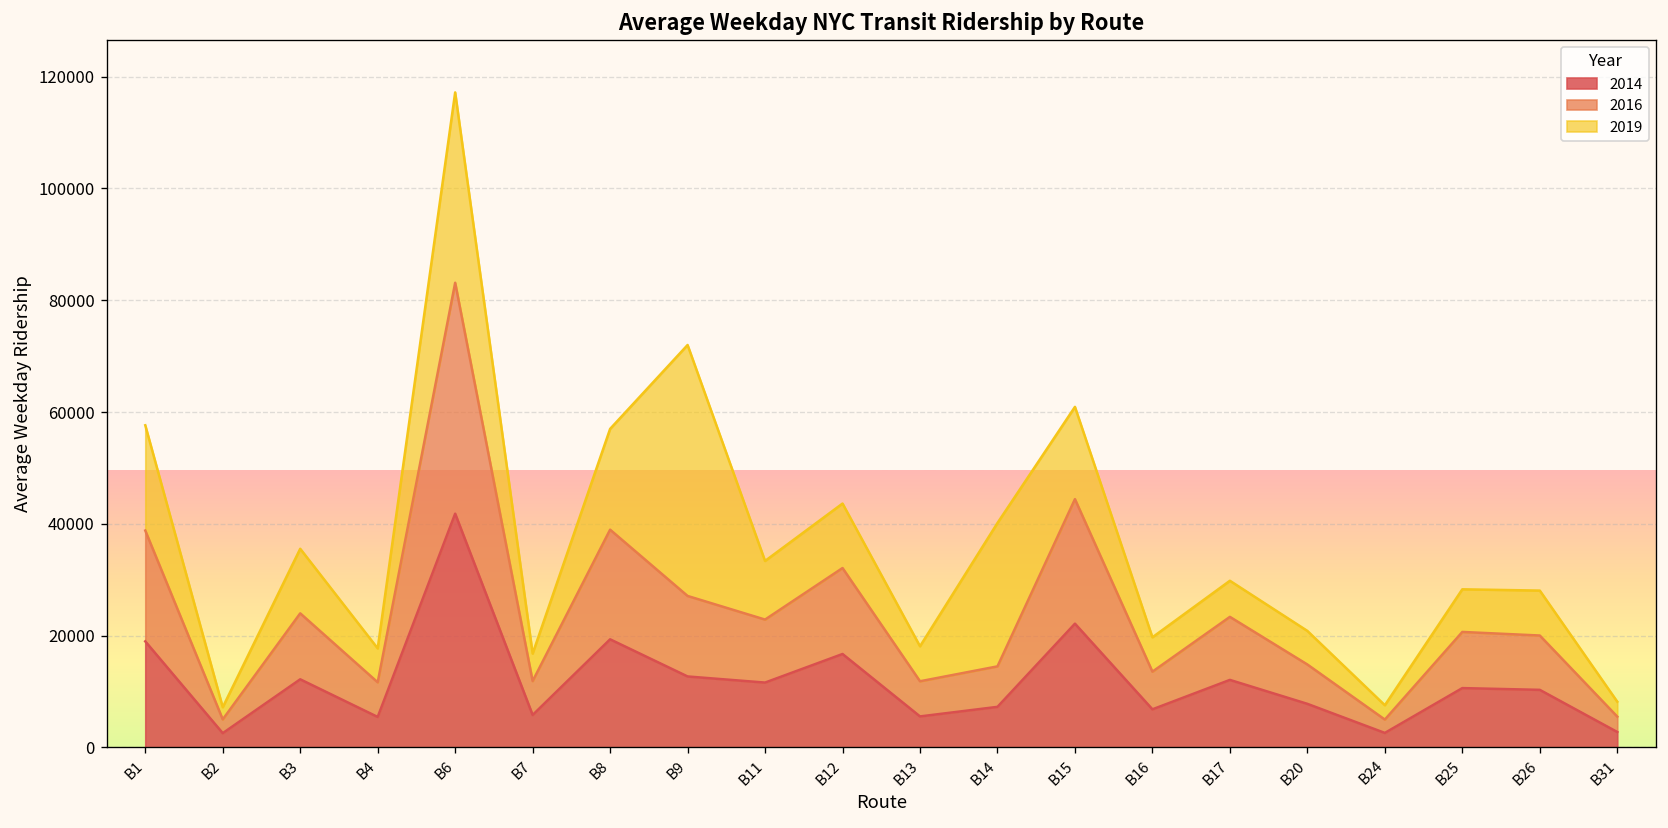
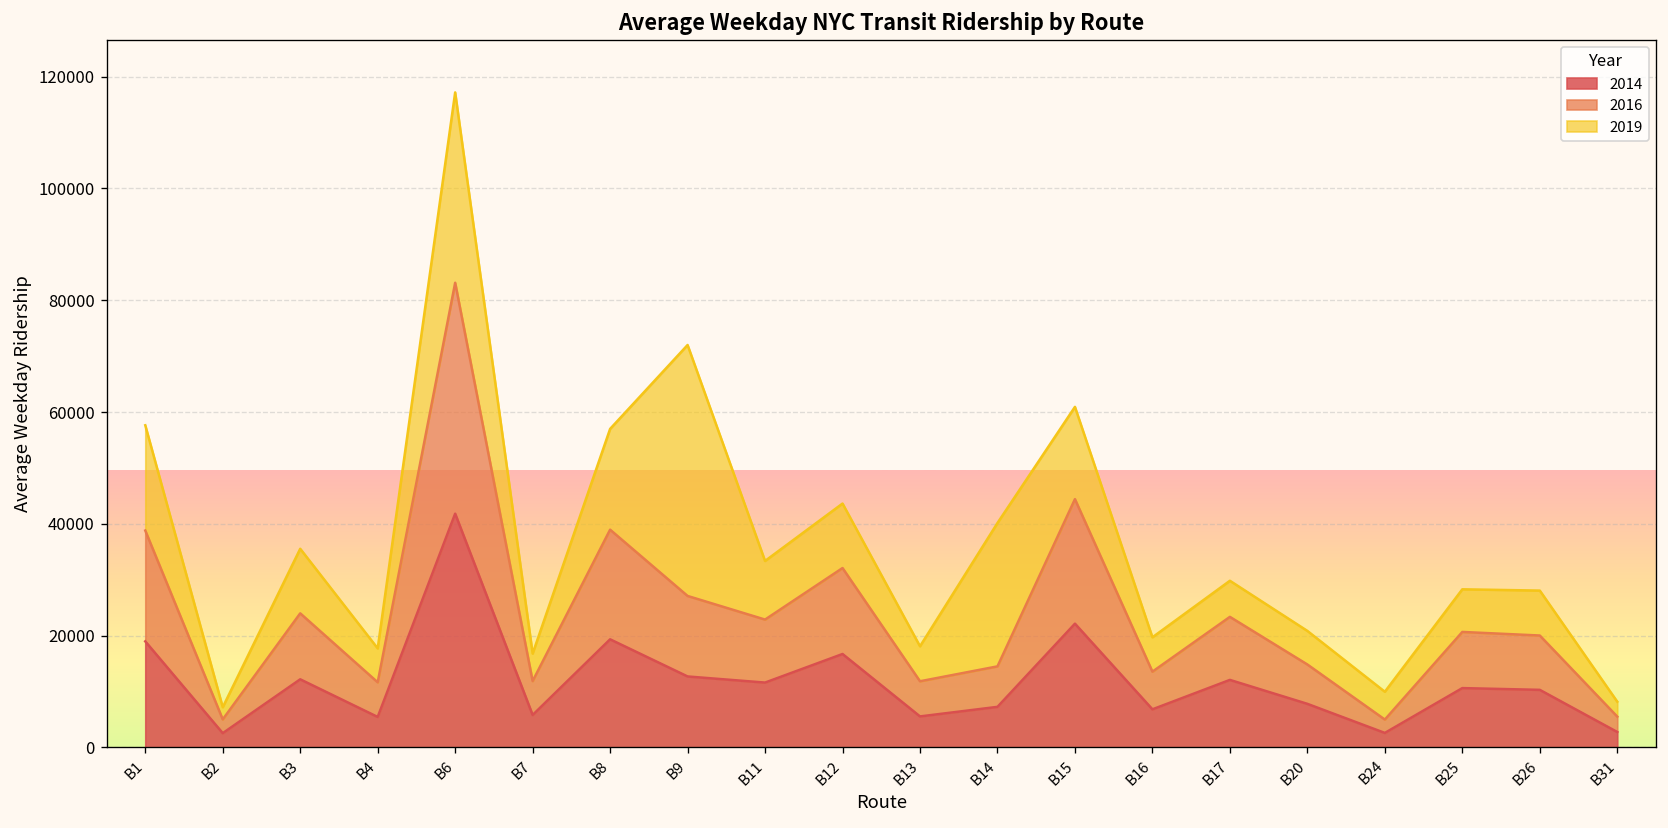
  {
    "2019": {
      "B1": 19000,
      "B2": 2000,
      "B3": 12000,
      "B4": 6000,
      "B6": 34000,
      "B7": 5000,
      "B8": 18000,
      "B9": 45000,
      "B11": 10000,
      "B12": 12000,
      "B13": 6000,
      "B14": 26000,
      "B15": 17000,
      "B16": 6000,
      "B17": 6000,
      "B20": 6000,
-     "B24": 3000,
+     "B24": 5000,
      "B25": 8000,
      "B26": 8000,
      "B31": 3000
    }
  }
